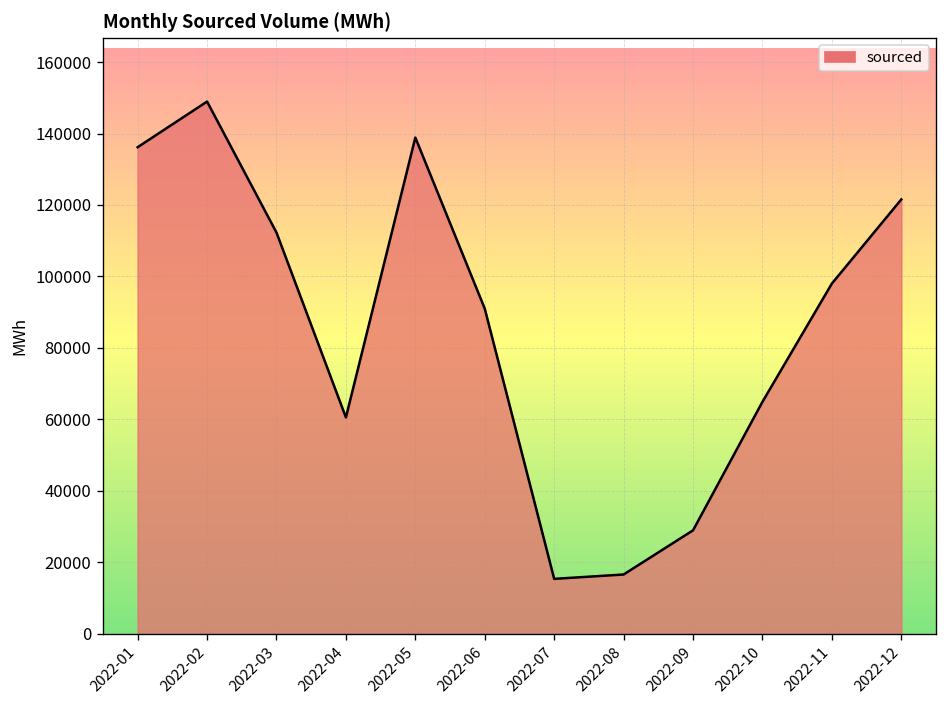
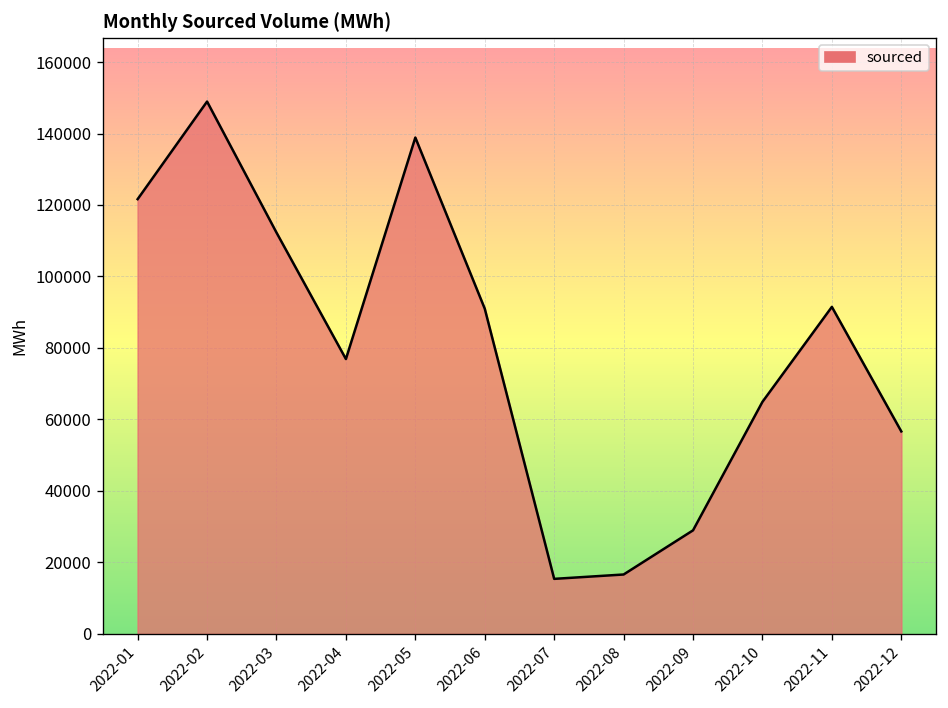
  {
-   "2022-01": 136000,
+   "2022-01": 122000,
    "2022-02": 149000,
    "2022-03": 112000,
-   "2022-04": 61000,
+   "2022-04": 77000,
    "2022-05": 139000,
    "2022-06": 91000,
    "2022-07": 15000,
    "2022-08": 17000,
    "2022-09": 29000,
    "2022-10": 65000,
-   "2022-11": 98000,
-   "2022-12": 122000
+   "2022-11": 91000,
+   "2022-12": 57000
  }
